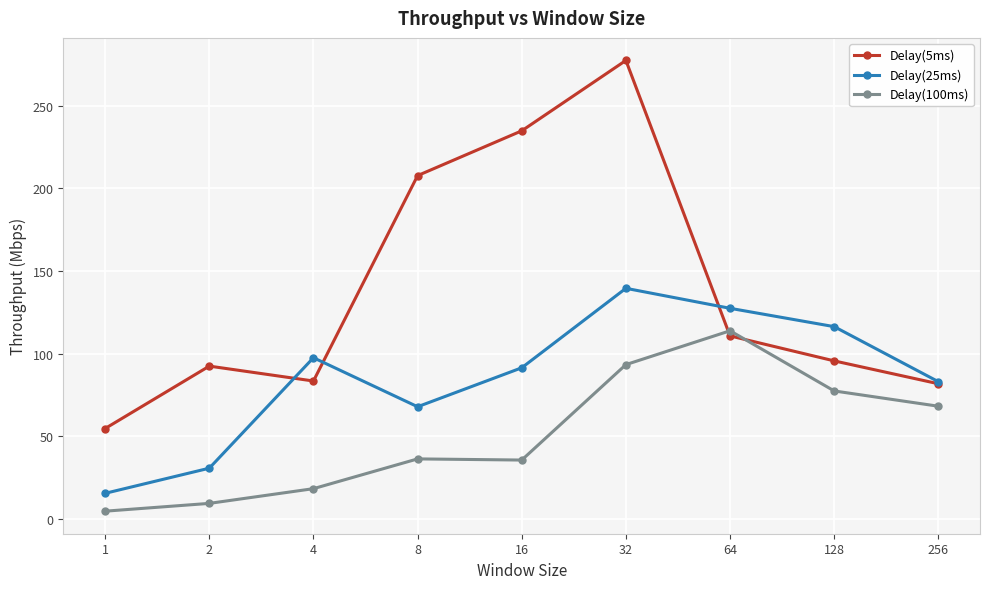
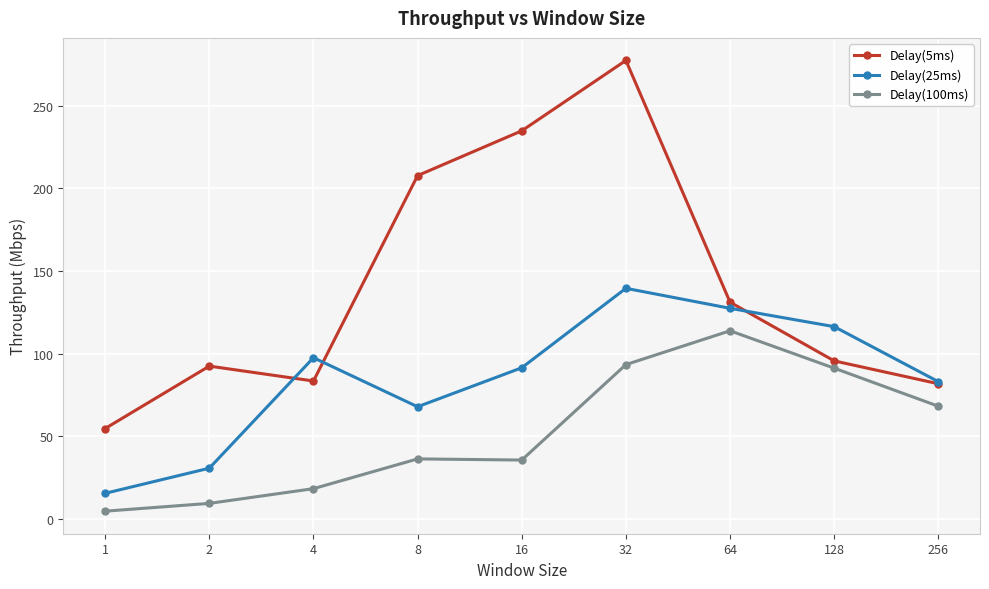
  {
    "Delay(5ms)": {
      "1": 55,
      "2": 93,
      "4": 84,
      "8": 208,
      "16": 235,
      "32": 278,
-     "64": 111,
+     "64": 131,
      "128": 96
    },
    "Delay(25ms)": {
      "1": 16,
      "2": 31,
      "4": 98,
      "8": 68,
      "16": 92,
      "32": 140,
      "64": 128,
      "128": 116
    },
    "Delay(100ms)": {
      "1": 5,
      "2": 9,
      "4": 18,
      "8": 36,
      "16": 36,
      "32": 93,
      "64": 114,
-     "128": 77,
+     "128": 91,
      "256": 68
    }
  }
